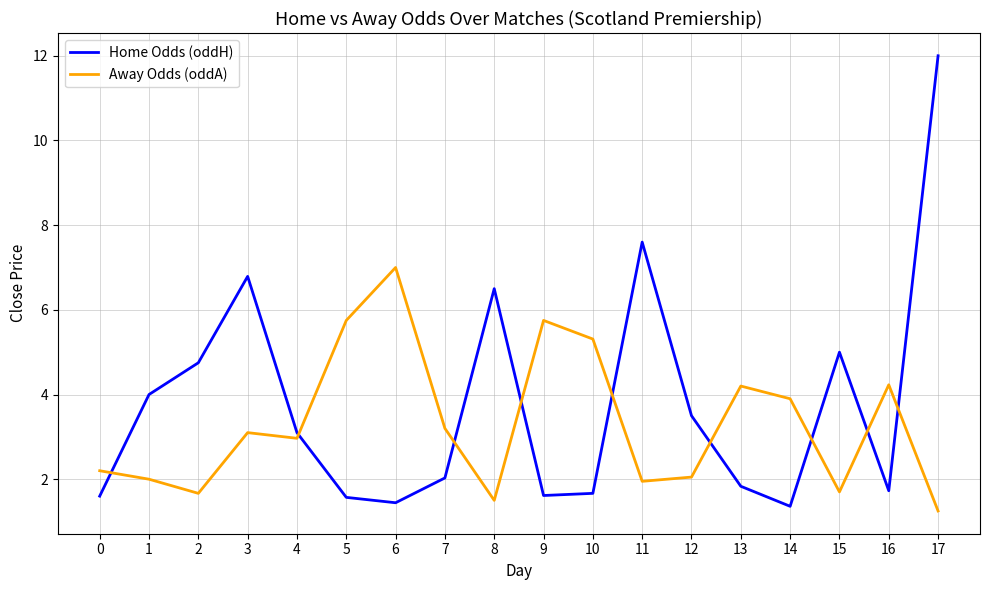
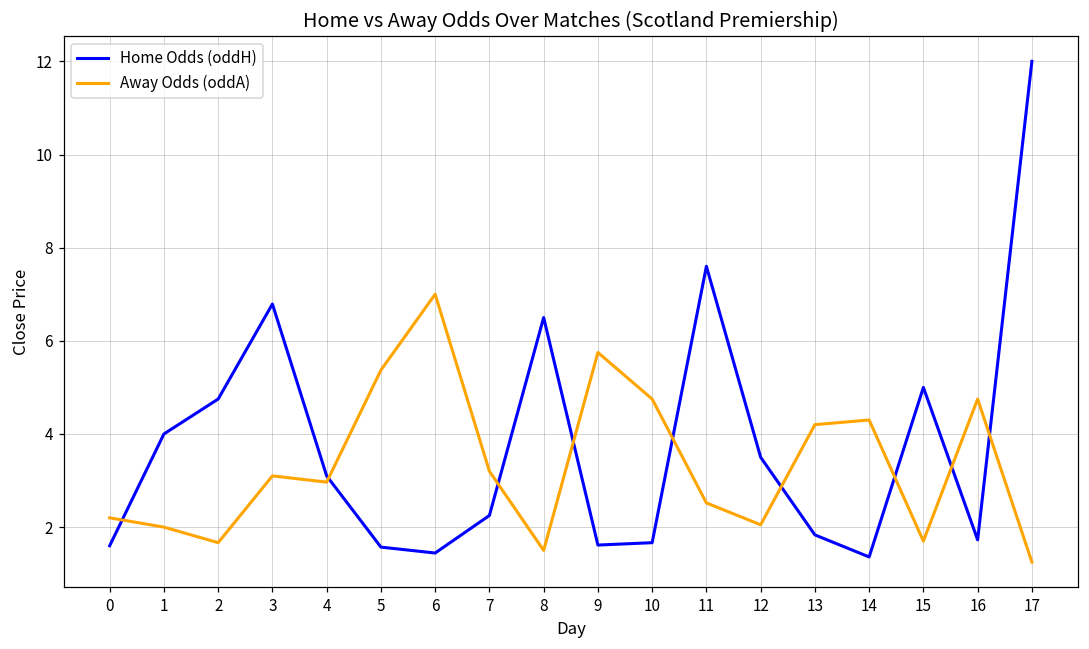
  {
    "Home Odds (oddH)": {
      "0": 1.6,
      "1": 4.0,
      "2": 4.8,
      "3": 6.8,
      "4": 3.1,
      "5": 1.6,
      "6": 1.4,
-     "7": 2.0,
+     "7": 2.3,
      "8": 6.5,
      "9": 1.6,
      "10": 1.7,
      "11": 7.6,
      "12": 3.5,
      "13": 1.8,
      "14": 1.4,
      "15": 5.0,
      "16": 1.7,
      "17": 12.0
    },
    "Away Odds (oddA)": {
      "0": 2.2,
      "1": 2.0,
      "2": 1.7,
      "3": 3.1,
      "4": 3.0,
-     "5": 5.8,
+     "5": 5.4,
      "6": 7.0,
      "7": 3.2,
      "8": 1.5,
      "9": 5.8,
-     "10": 5.3,
-     "11": 2.0,
+     "10": 4.8,
+     "11": 2.5,
      "12": 2.1,
      "13": 4.2,
-     "14": 3.9,
+     "14": 4.3,
      "15": 1.7,
-     "16": 4.2,
+     "16": 4.8,
      "17": 1.3
    }
  }
